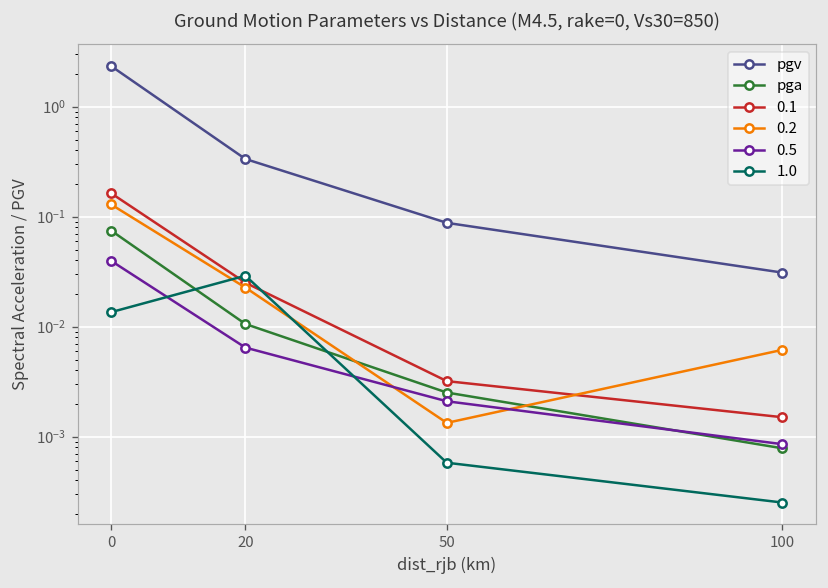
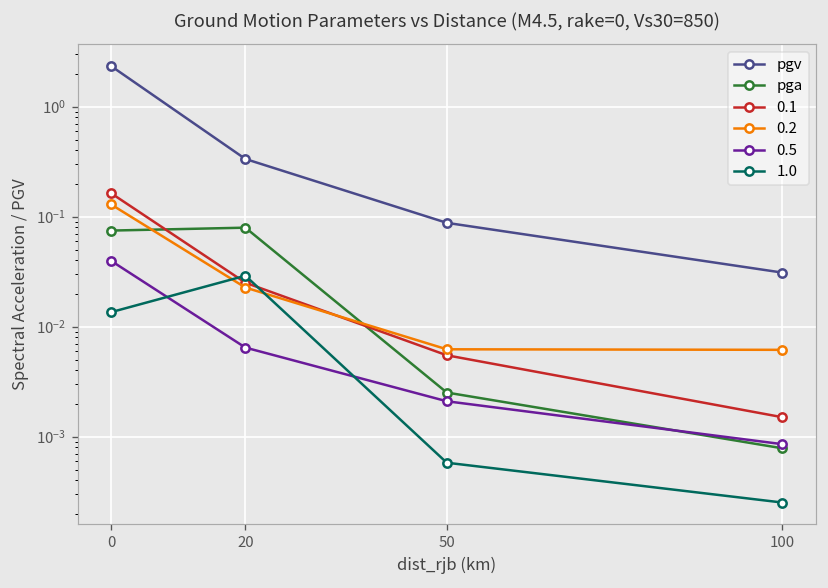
  {
    "pga": {
      "0": 0.07,
-     "20": 0.011,
+     "20": 0.08,
      "50": 0.0025,
      "100": 0.0008
    },
    "0.1": {
      "0": 0.16,
      "20": 0.025,
-     "50": 0.0032,
+     "50": 0.005,
      "100": 0.0015
    },
    "0.2": {
      "0": 0.13,
      "20": 0.023,
-     "50": 0.0013,
+     "50": 0.006,
      "100": 0.006
    },
    "1.0": {
      "0": 0.014,
      "20": 0.029,
      "50": 0.0006,
      "100": 0.00025
    }
  }
